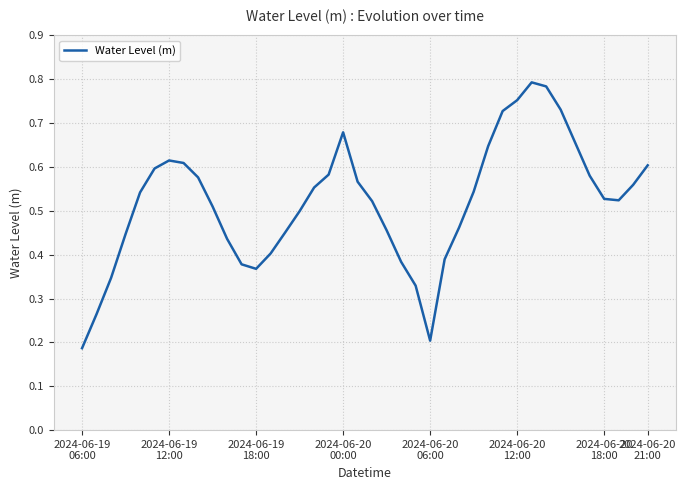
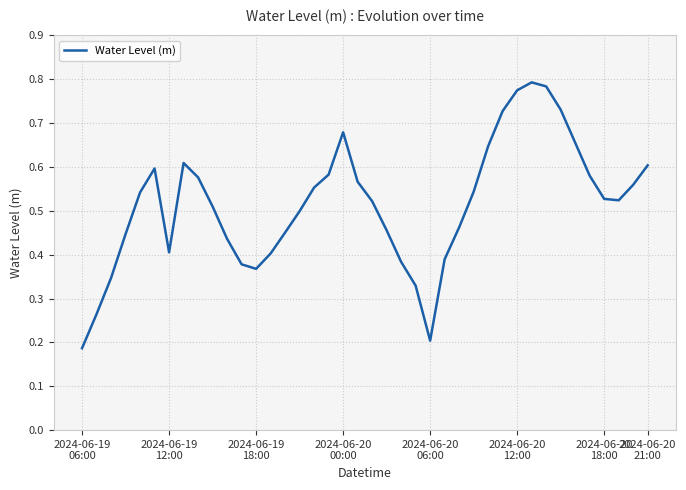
  {
    "2024-06-19 06:00": 0.19,
-   "2024-06-19 12:00": 0.61,
+   "2024-06-19 12:00": 0.41,
    "2024-06-19 18:00": 0.37,
    "2024-06-20 00:00": 0.68,
    "2024-06-20 06:00": 0.20,
-   "2024-06-20 12:00": 0.75
+   "2024-06-20 12:00": 0.77
  }
